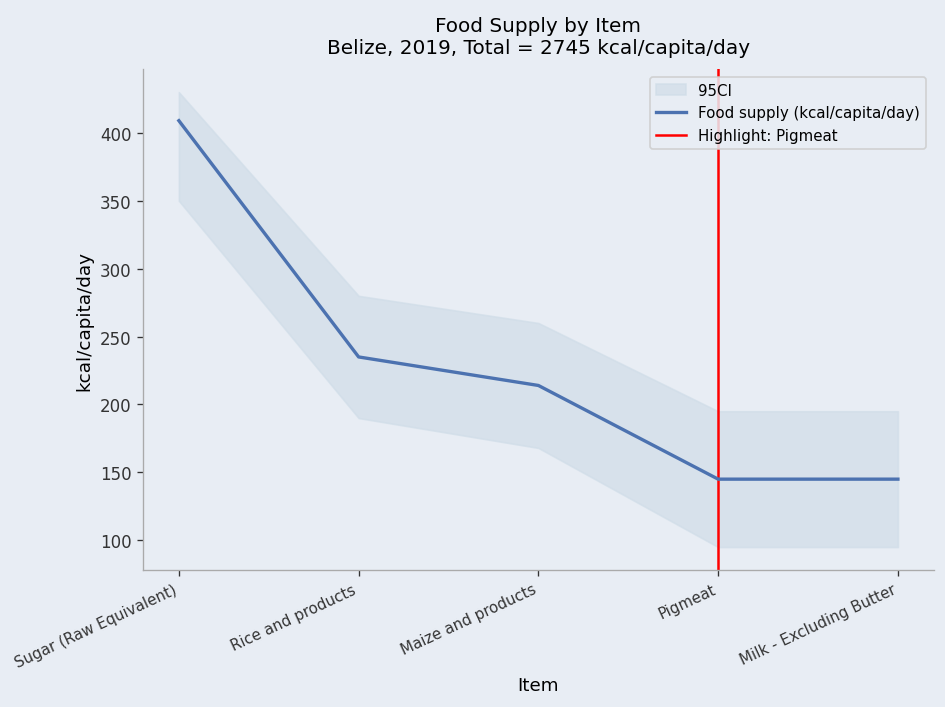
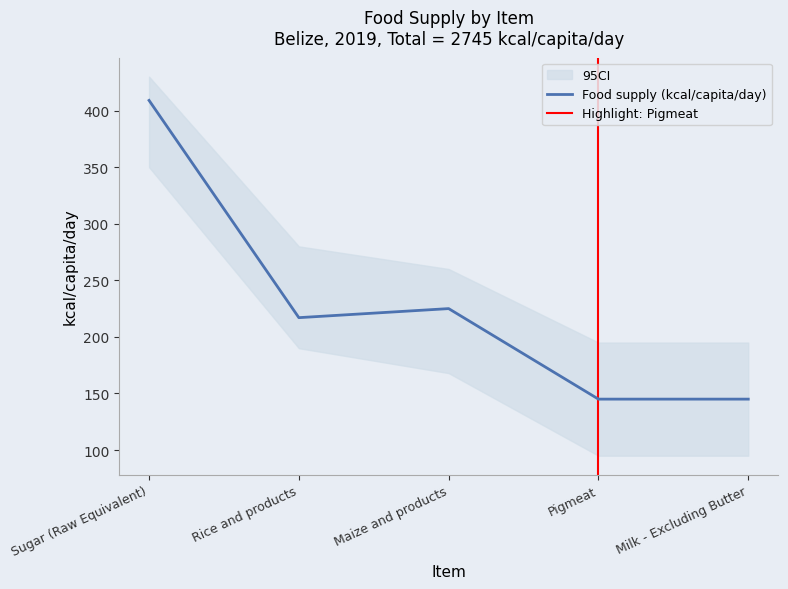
  {
    "Food supply (kcal/capita/day)": {
      "Sugar (Raw Equivalent)": 409,
-     "Rice and products": 235,
-     "Maize and products": 214,
+     "Rice and products": 217,
+     "Maize and products": 225,
      "Pigmeat": 145,
      "Milk - Excluding Butter": 145
    }
  }
